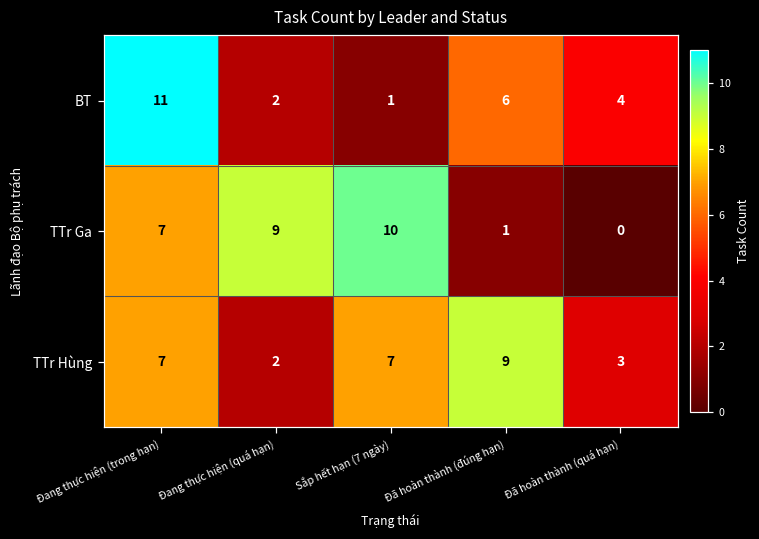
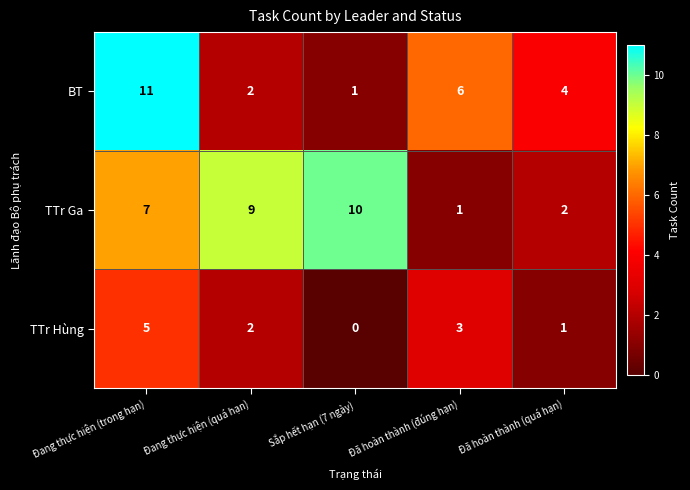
  {
    "BT": {
      "Đang thực hiện (trong hạn)": 11,
      "Đang thực hiện (quá hạn)": 2,
      "Sắp hết hạn (7 ngày)": 1,
      "Đã hoàn thành (đúng hạn)": 6,
      "Đã hoàn thành (quá hạn)": 4
    },
    "TTr Ga": {
      "Đang thực hiện (trong hạn)": 7,
      "Đang thực hiện (quá hạn)": 9,
      "Sắp hết hạn (7 ngày)": 10,
      "Đã hoàn thành (đúng hạn)": 1,
-     "Đã hoàn thành (quá hạn)": 0
+     "Đã hoàn thành (quá hạn)": 2
    },
    "TTr Hùng": {
-     "Đang thực hiện (trong hạn)": 7,
+     "Đang thực hiện (trong hạn)": 5,
      "Đang thực hiện (quá hạn)": 2,
-     "Sắp hết hạn (7 ngày)": 7,
-     "Đã hoàn thành (đúng hạn)": 9,
-     "Đã hoàn thành (quá hạn)": 3
+     "Sắp hết hạn (7 ngày)": 0,
+     "Đã hoàn thành (đúng hạn)": 3,
+     "Đã hoàn thành (quá hạn)": 1
    }
  }
